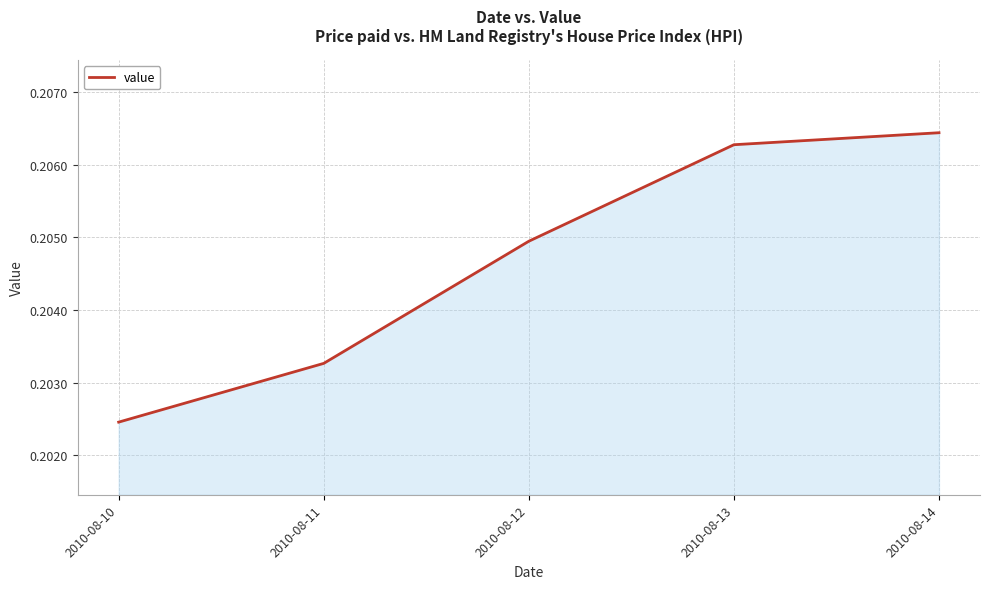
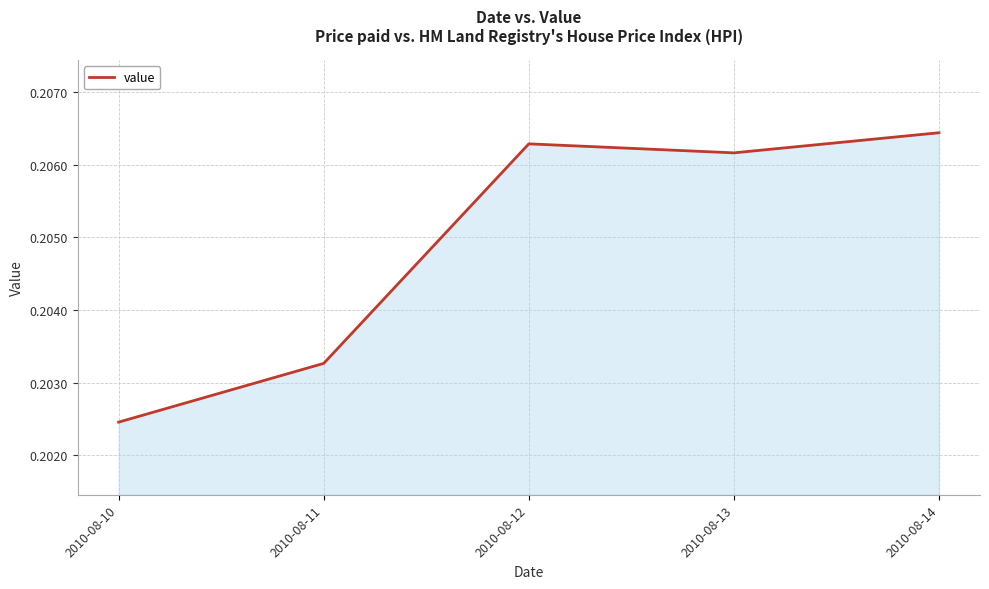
  {
    "2010-08-10": 0.2025,
    "2010-08-11": 0.2033,
-   "2010-08-12": 0.2049,
-   "2010-08-13": 0.2063,
+   "2010-08-12": 0.2063,
+   "2010-08-13": 0.2062,
    "2010-08-14": 0.2064
  }
